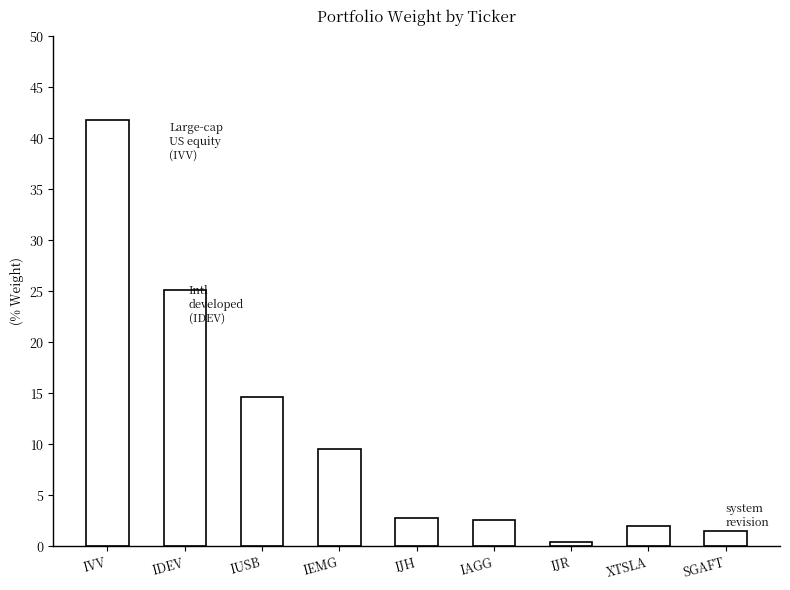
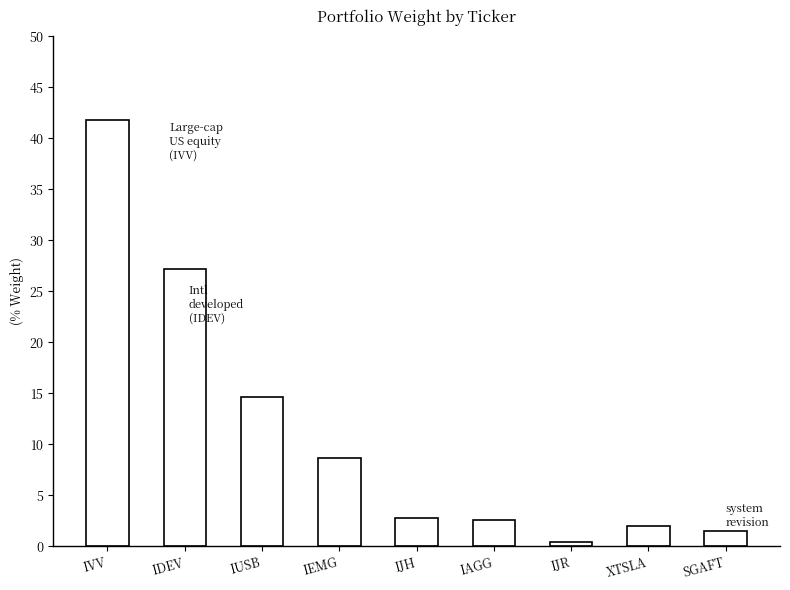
  {
    "IVV": 41.8,
-   "IDEV": 25.1,
+   "IDEV": 27.1,
    "IUSB": 14.7,
-   "IEMG": 9.5,
+   "IEMG": 8.6,
    "IJH": 2.8,
    "IAGG": 2.6,
    "IJR": 0.4,
    "XTSLA": 2.0,
    "SGAFT": 1.5
  }
